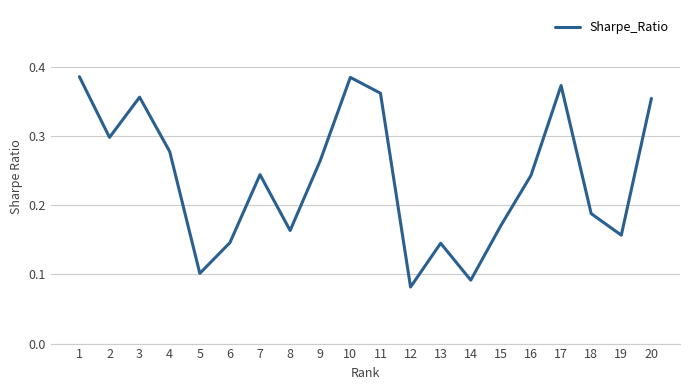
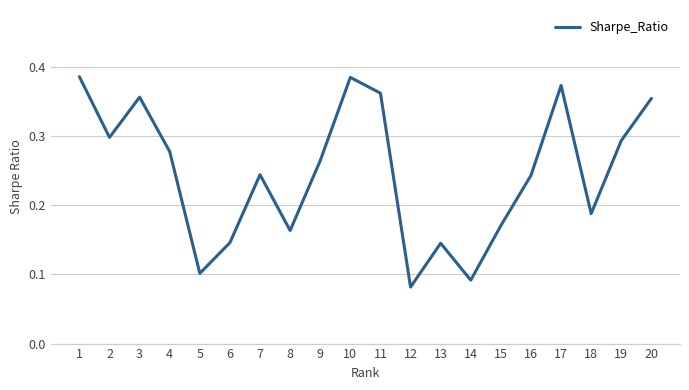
  {
    "1": 0.39,
    "2": 0.30,
    "3": 0.36,
    "4": 0.28,
    "5": 0.10,
    "6": 0.15,
    "7": 0.24,
    "8": 0.16,
    "9": 0.26,
    "10": 0.38,
    "11": 0.36,
    "12": 0.08,
    "13": 0.15,
    "14": 0.09,
    "15": 0.17,
    "16": 0.24,
    "17": 0.37,
    "18": 0.19,
-   "19": 0.16,
+   "19": 0.29,
    "20": 0.35
  }
